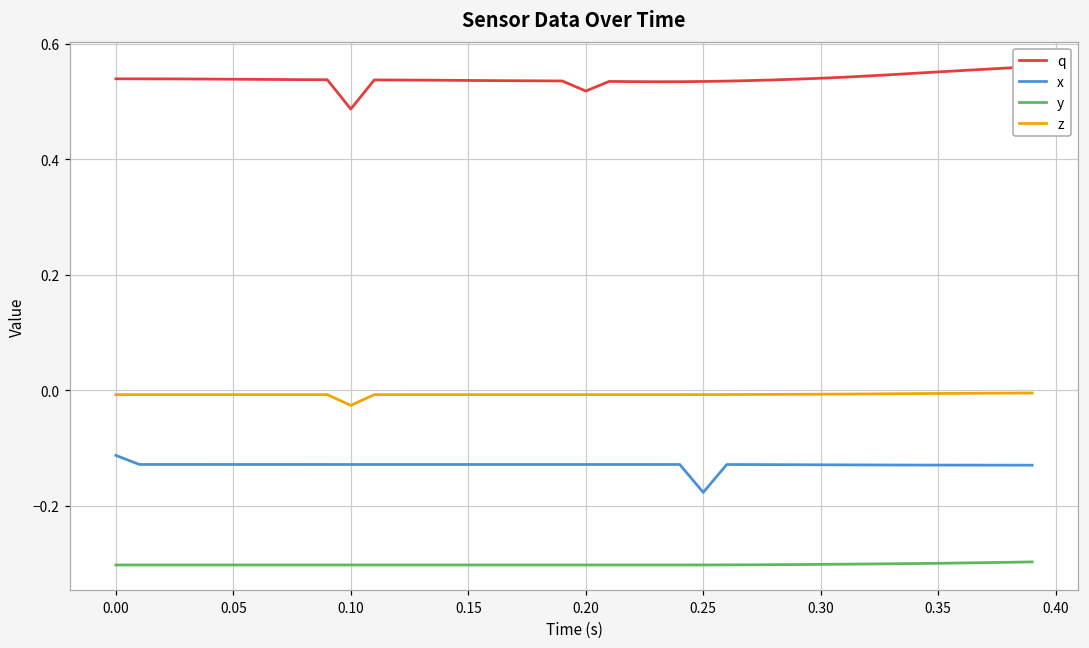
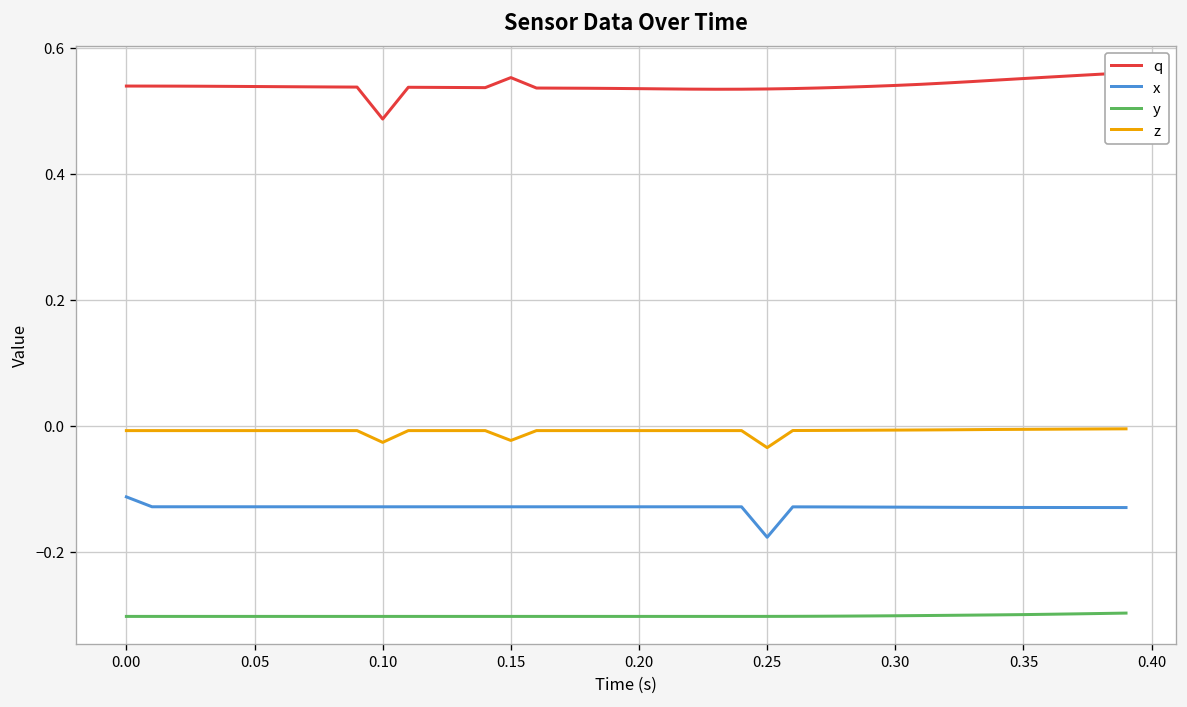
  {
    "q": {
      "0.00": 0.54,
      "0.05": 0.54,
      "0.10": 0.49,
-     "0.15": 0.54,
-     "0.20": 0.52,
+     "0.15": 0.55,
+     "0.20": 0.54,
      "0.25": 0.53,
      "0.30": 0.54,
      "0.35": 0.55
    },
    "x": {
      "0.00": -0.11,
      "0.05": -0.13,
      "0.10": -0.13,
      "0.15": -0.13,
      "0.20": -0.13,
      "0.25": -0.18,
      "0.30": -0.13,
      "0.35": -0.13
    },
    "y": {
      "0.00": -0.30,
      "0.05": -0.30,
      "0.10": -0.30,
      "0.15": -0.30,
      "0.20": -0.30,
      "0.25": -0.30,
      "0.30": -0.30,
      "0.35": -0.30
    },
    "z": {
      "0.00": -0.01,
      "0.05": -0.01,
      "0.10": -0.03,
-     "0.15": -0.01,
+     "0.15": -0.02,
      "0.20": -0.01,
-     "0.25": -0.01,
+     "0.25": -0.03,
      "0.30": -0.01,
      "0.35": -0.01
    }
  }
